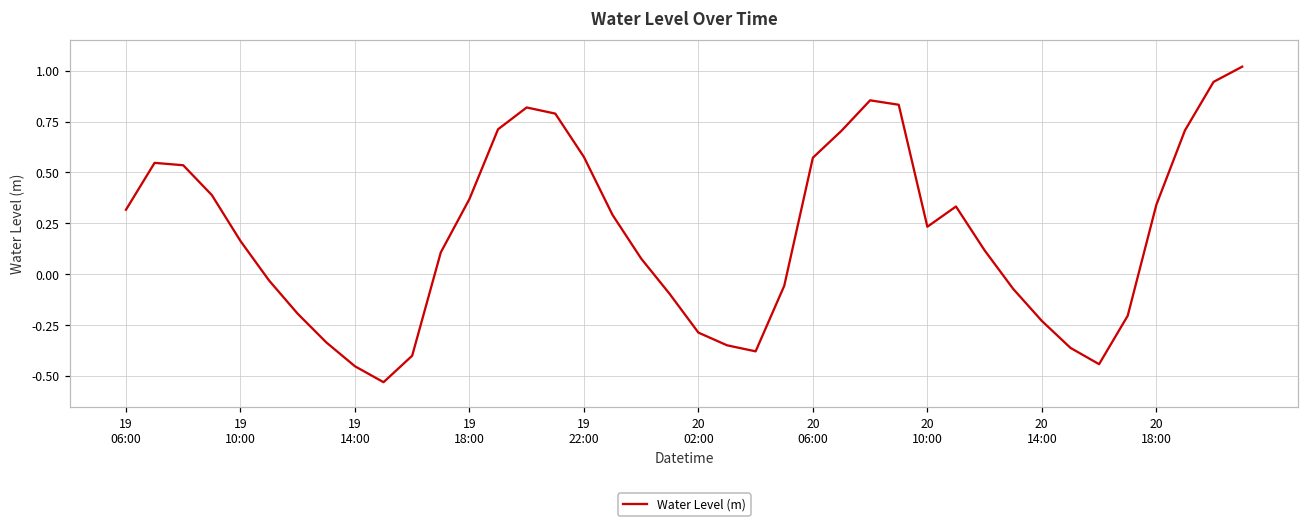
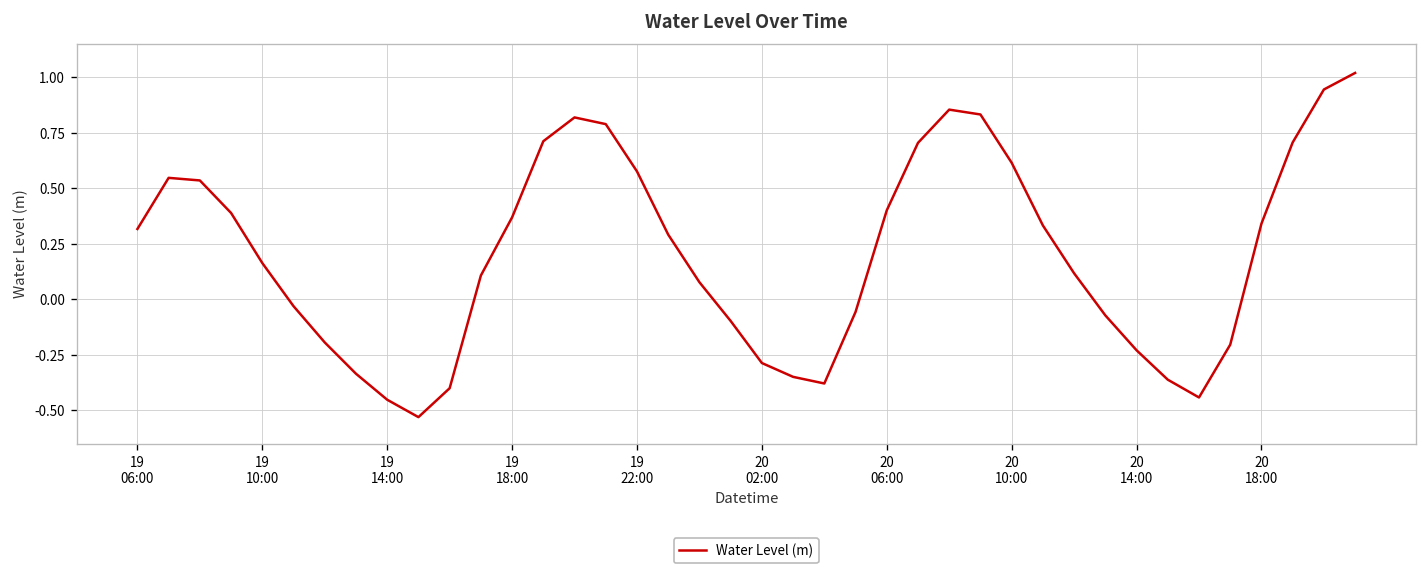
  {
    "19 06:00": 0.32,
    "19 10:00": 0.16,
    "19 14:00": -0.45,
    "19 18:00": 0.37,
    "19 22:00": 0.58,
    "20 02:00": -0.29,
-   "20 06:00": 0.57,
-   "20 10:00": 0.23,
+   "20 06:00": 0.40,
+   "20 10:00": 0.62,
    "20 14:00": -0.23,
    "20 18:00": 0.34
  }
